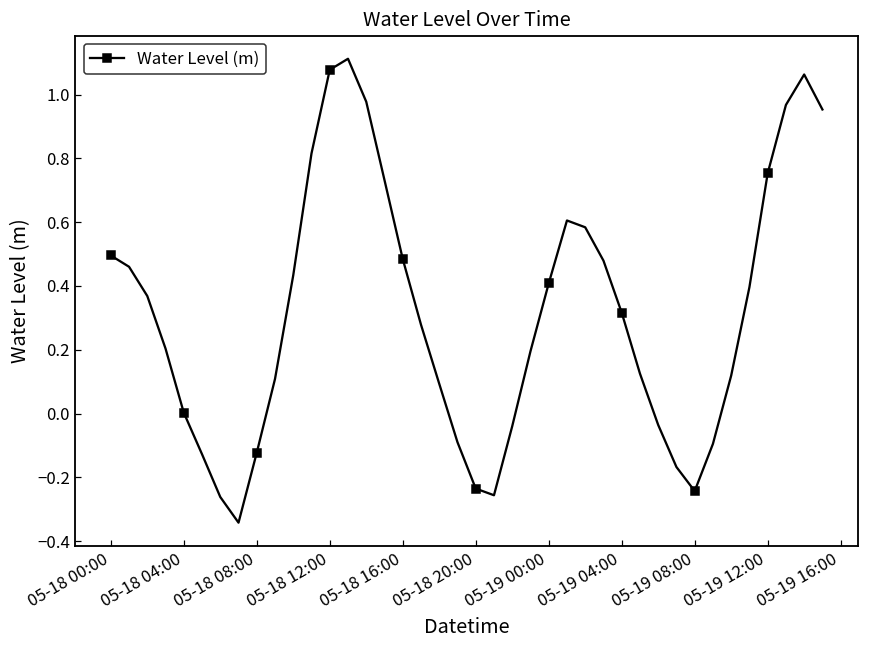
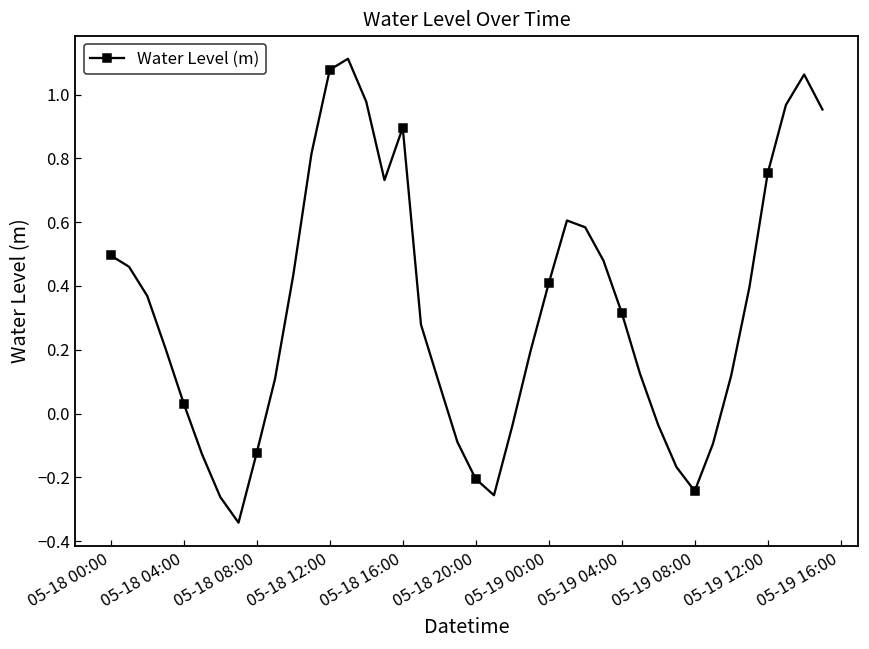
  {
    "05-18 00:00": 0.50,
-   "05-18 04:00": 0.00,
+   "05-18 04:00": 0.03,
    "05-18 08:00": -0.12,
    "05-18 12:00": 1.08,
-   "05-18 16:00": 0.48,
-   "05-18 20:00": -0.24,
+   "05-18 16:00": 0.90,
+   "05-18 20:00": -0.21,
    "05-19 00:00": 0.41,
    "05-19 04:00": 0.32,
    "05-19 08:00": -0.24,
    "05-19 12:00": 0.75
  }
